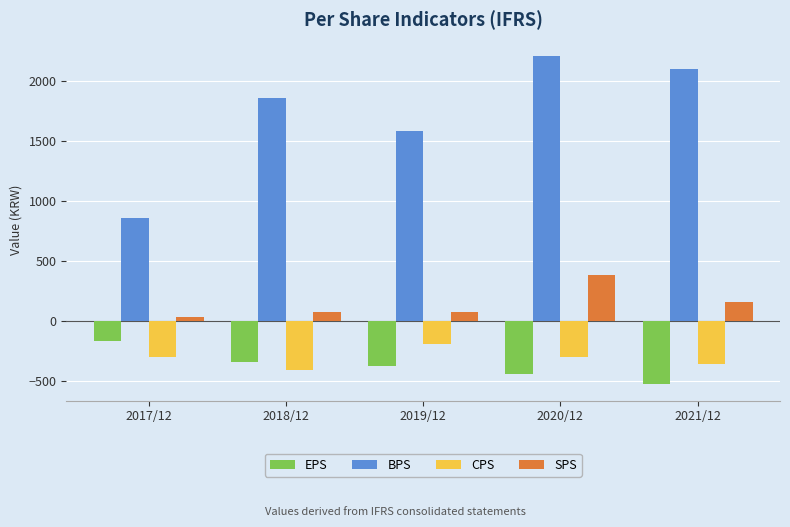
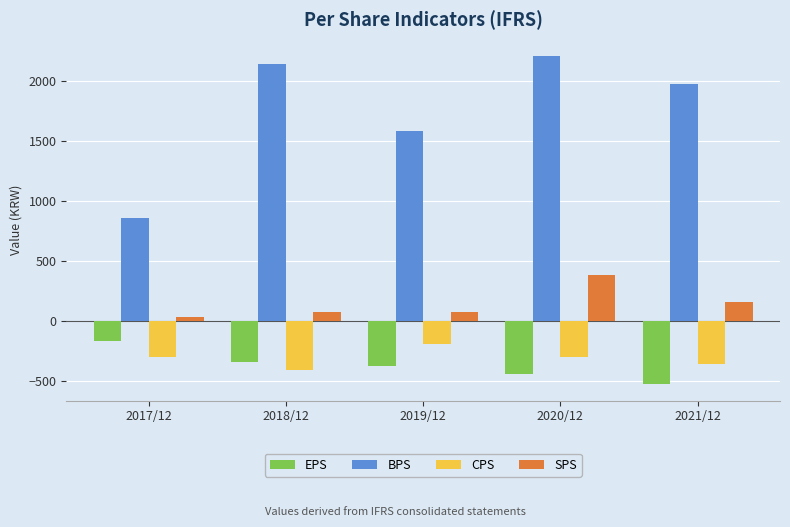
  {
    "EPS": {
      "2017/12": -170,
      "2018/12": -340,
      "2019/12": -380,
      "2020/12": -440,
      "2021/12": -530
    },
    "BPS": {
      "2017/12": 860,
-     "2018/12": 1860,
+     "2018/12": 2150,
      "2019/12": 1580,
      "2020/12": 2210,
-     "2021/12": 2100
+     "2021/12": 1980
    },
    "CPS": {
      "2017/12": -300,
      "2018/12": -410,
      "2019/12": -190,
      "2020/12": -300,
      "2021/12": -360
    },
    "SPS": {
      "2017/12": 30,
      "2018/12": 70,
      "2019/12": 80,
      "2020/12": 390,
      "2021/12": 150
    }
  }
